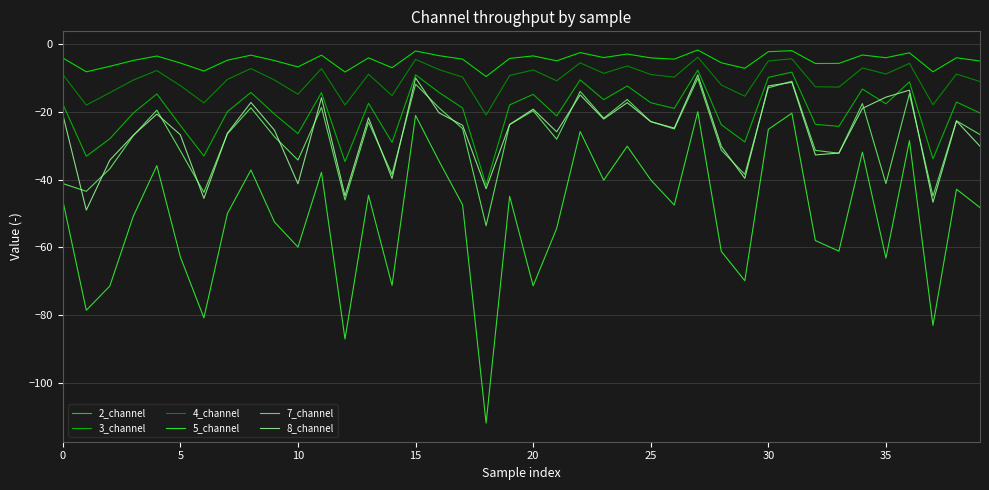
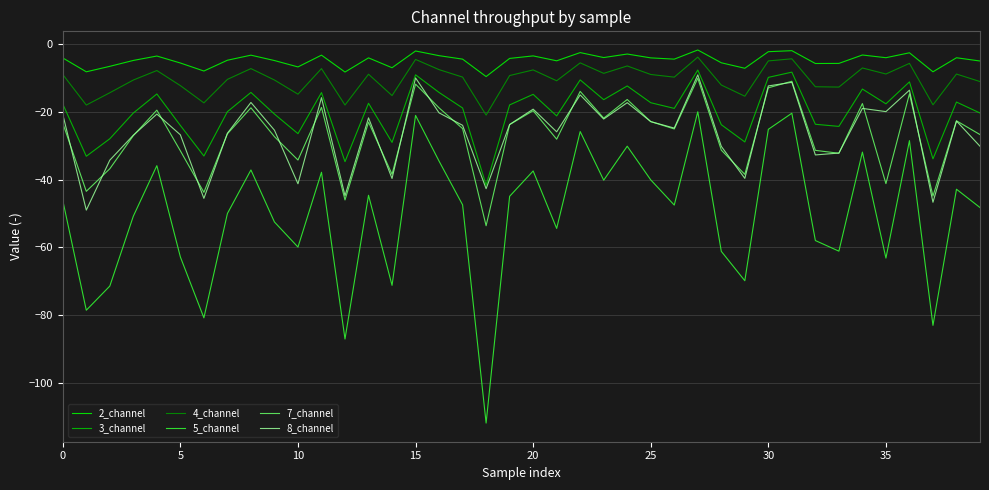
  {
    "5_channel": {
      "0": -46,
      "5": -63,
      "10": -60,
      "15": -21,
-     "20": -71,
+     "20": -37,
      "25": -40,
      "30": -25,
      "35": -63
    },
    "7_channel": {
-     "0": -41,
+     "0": -23,
      "5": -32,
      "10": -34,
      "15": -12,
      "35": -41
    },
    "8_channel": {
      "0": -21,
      "5": -27,
      "10": -41,
      "15": -10,
-     "35": -16
+     "35": -20
    }
  }
